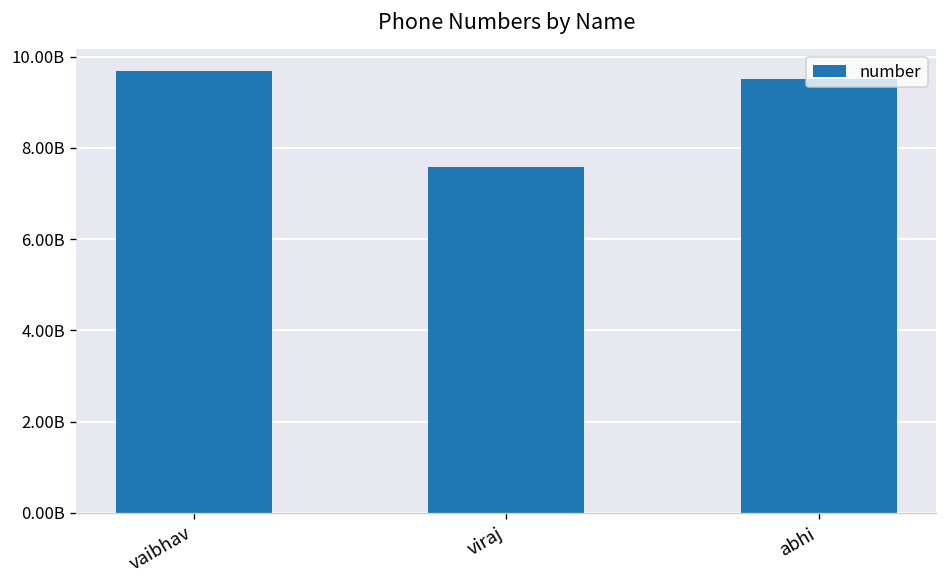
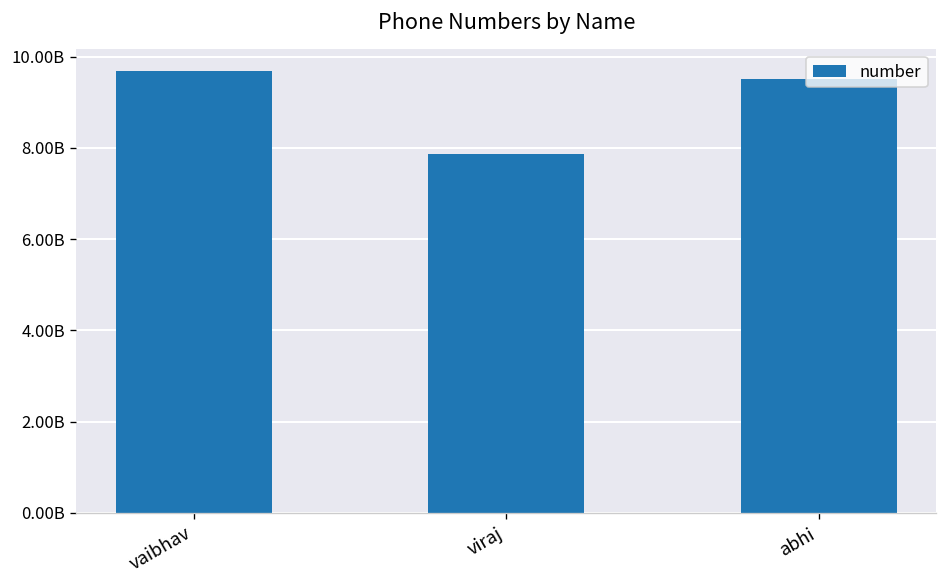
  {
    "vaibhav": 9700000000,
-   "viraj": 7600000000
+   "viraj": 7900000000
  }
